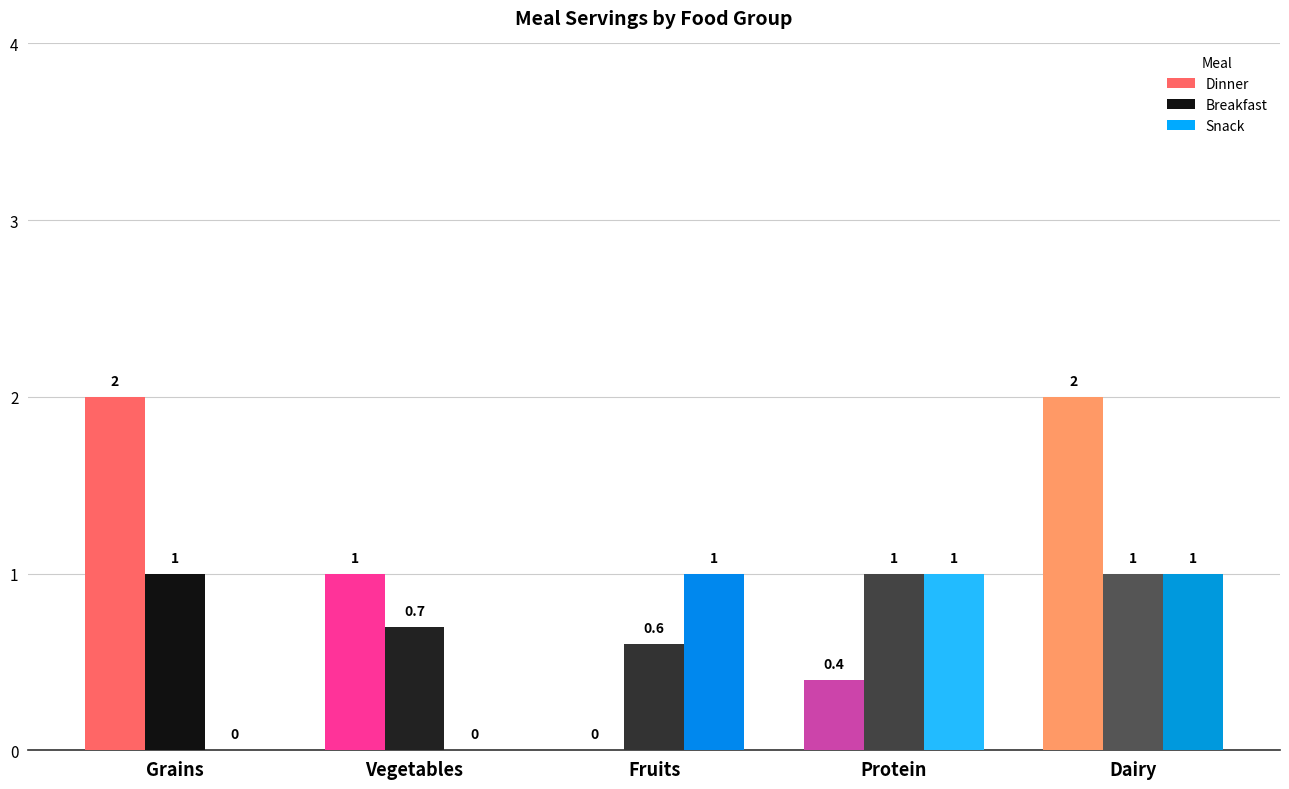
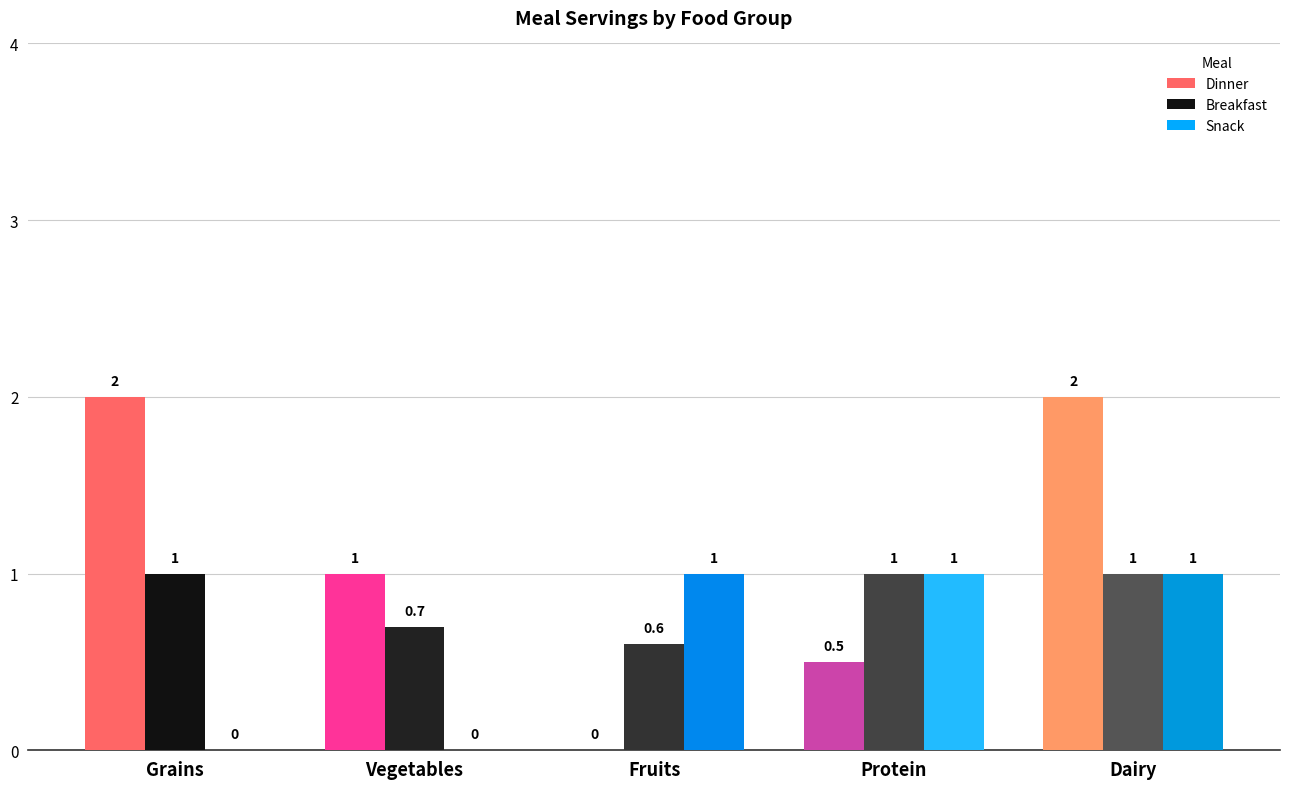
  {
    "Dinner": {
      "Grains": 2,
      "Vegetables": 1,
      "Fruits": 0,
-     "Protein": 0.4,
+     "Protein": 0.5,
      "Dairy": 2
    },
    "Breakfast": {
      "Grains": 1,
      "Vegetables": 0.7,
      "Fruits": 0.6,
      "Protein": 1,
      "Dairy": 1
    },
    "Snack": {
      "Grains": 0,
      "Vegetables": 0,
      "Fruits": 1,
      "Protein": 1,
      "Dairy": 1
    }
  }
